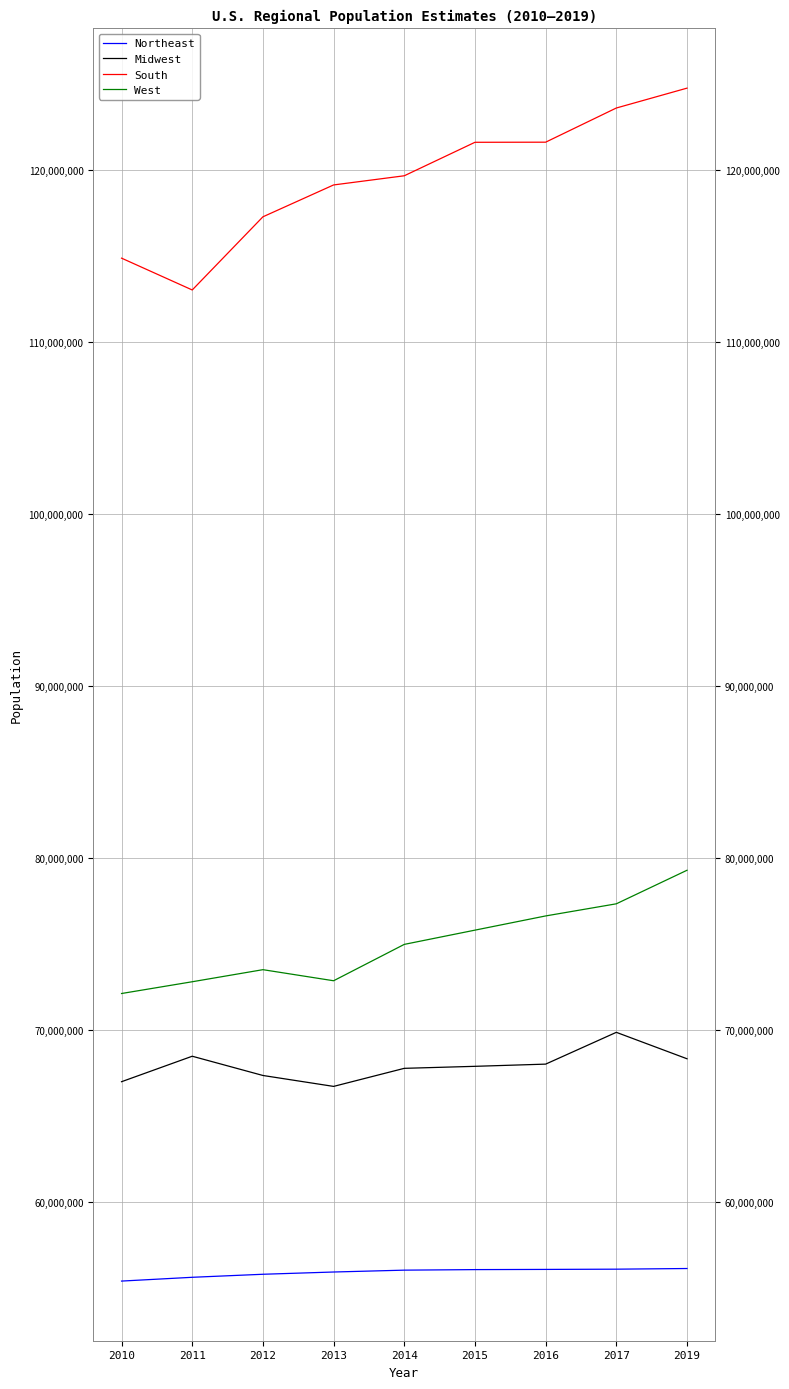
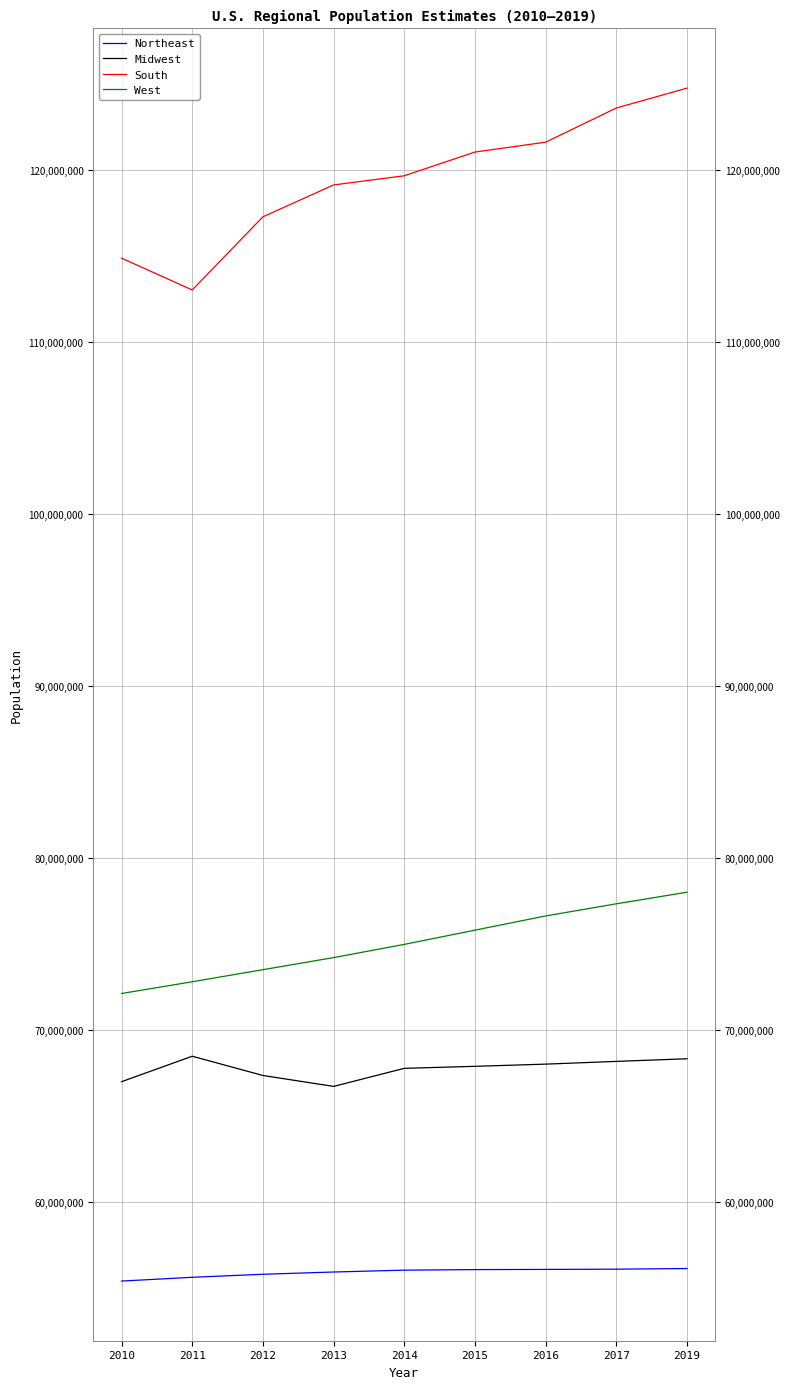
  {
    "Northeast": {
      "2010": "55,400,000",
      "2011": "55,600,000",
      "2012": "55,800,000",
      "2013": "55,900,000",
      "2014": "56,000,000",
      "2015": "56,000,000",
      "2016": "56,100,000",
      "2017": "56,100,000",
      "2019": "56,100,000"
    },
    "Midwest": {
      "2010": "67,000,000",
      "2011": "68,500,000",
      "2012": "67,300,000",
      "2013": "66,700,000",
      "2014": "67,800,000",
      "2015": "67,900,000",
      "2016": "68,000,000",
-     "2017": "69,800,000",
+     "2017": "68,200,000",
      "2019": "68,300,000"
    },
    "South": {
      "2010": "114,900,000",
      "2011": "113,000,000",
      "2012": "117,300,000",
      "2013": "119,100,000",
      "2014": "119,700,000",
-     "2015": "121,600,000",
+     "2015": "121,000,000",
      "2016": "121,600,000",
      "2017": "123,600,000",
      "2019": "124,800,000"
    },
    "West": {
      "2010": "72,100,000",
      "2011": "72,800,000",
      "2012": "73,500,000",
-     "2013": "72,800,000",
+     "2013": "74,200,000",
      "2014": "75,000,000",
      "2015": "75,800,000",
      "2016": "76,600,000",
      "2017": "77,300,000",
-     "2019": "79,300,000"
+     "2019": "78,000,000"
    }
  }
